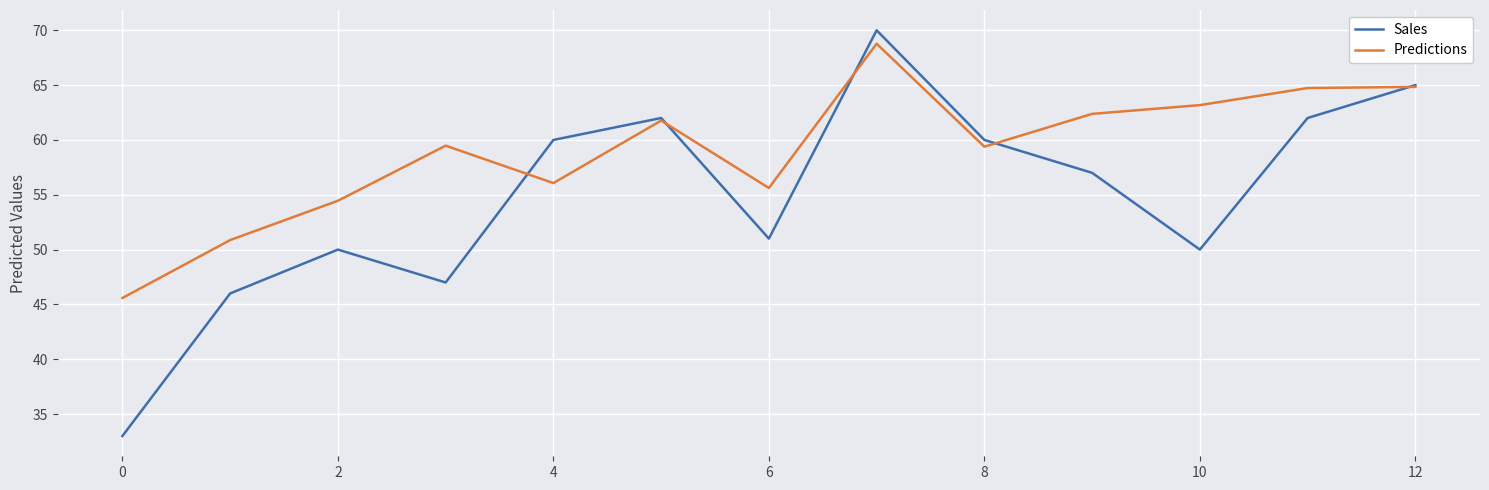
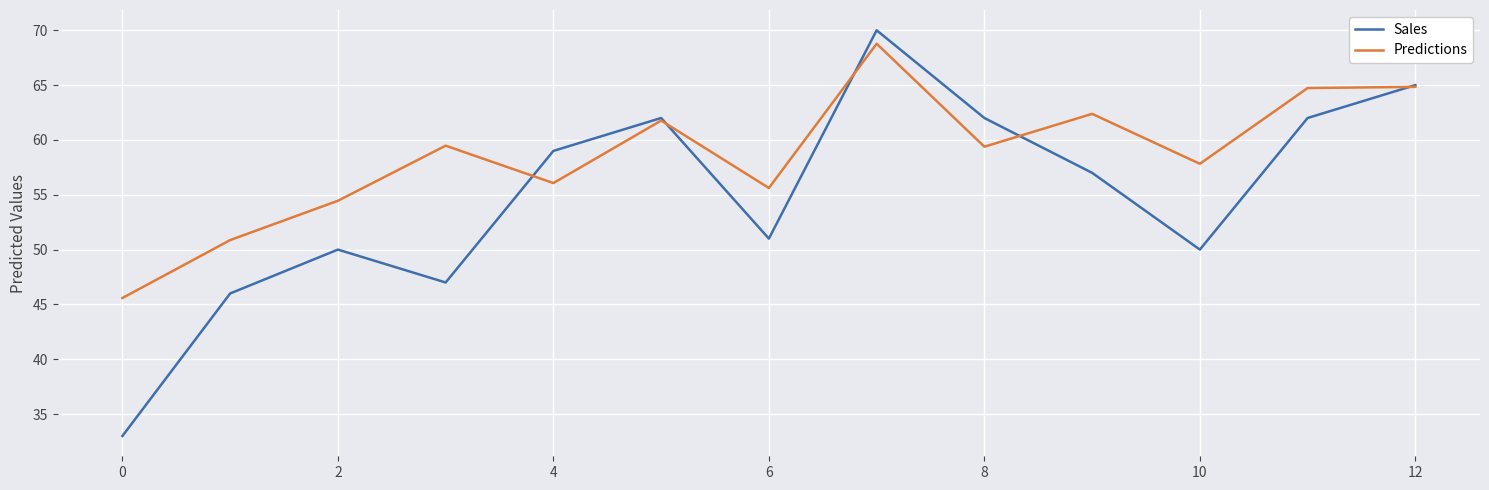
  {
    "Sales": {
      "0": 33,
      "2": 50,
-     "4": 60,
+     "4": 59,
      "6": 51,
-     "8": 60,
+     "8": 62,
      "10": 50
    },
    "Predictions": {
      "0": 45.6,
      "2": 54.5,
      "4": 56.1,
      "6": 55.6,
      "8": 59.4,
-     "10": 63.2
+     "10": 57.8
    }
  }
